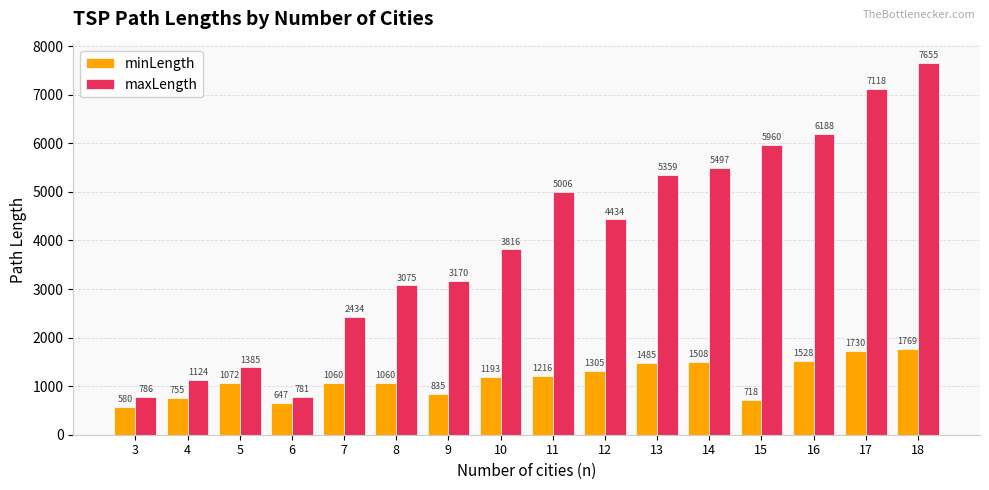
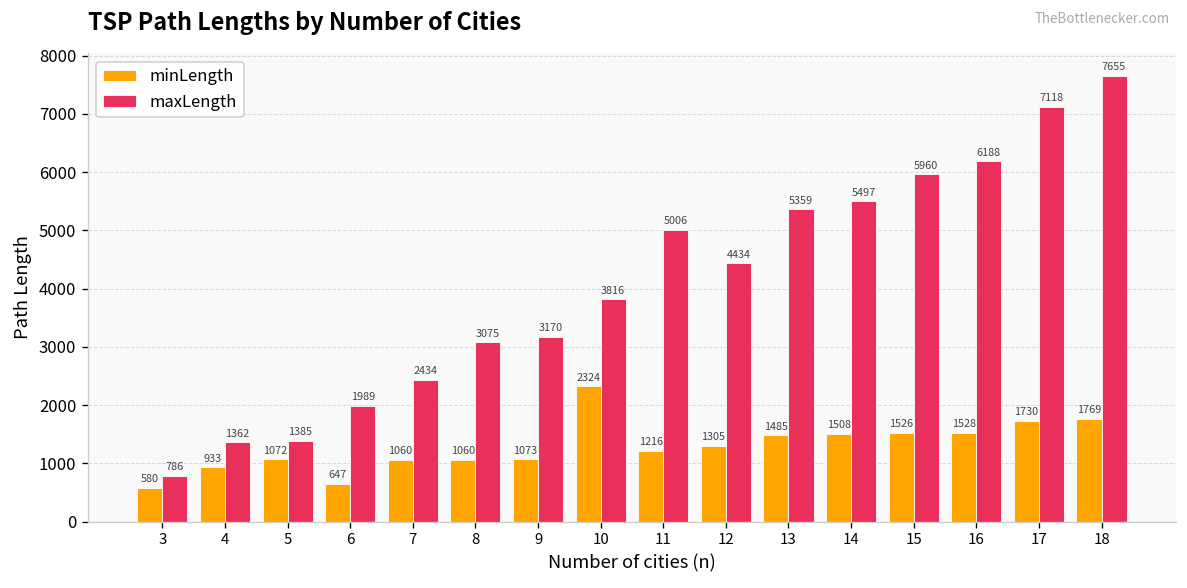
  {
    "minLength": {
      "3": 580,
-     "4": 755,
+     "4": 933,
      "5": 1072,
      "6": 647,
      "7": 1060,
      "8": 1060,
-     "9": 835,
-     "10": 1193,
+     "9": 1073,
+     "10": 2324,
      "11": 1216,
      "12": 1305,
      "13": 1485,
      "14": 1508,
-     "15": 718,
+     "15": 1526,
      "16": 1528,
      "17": 1730,
      "18": 1769
    },
    "maxLength": {
      "3": 786,
-     "4": 1124,
+     "4": 1362,
      "5": 1385,
-     "6": 781,
+     "6": 1989,
      "7": 2434,
      "8": 3075,
      "9": 3170,
      "10": 3816,
      "11": 5006,
      "12": 4434,
      "13": 5359,
      "14": 5497,
      "15": 5960,
      "16": 6188,
      "17": 7118,
      "18": 7655
    }
  }
